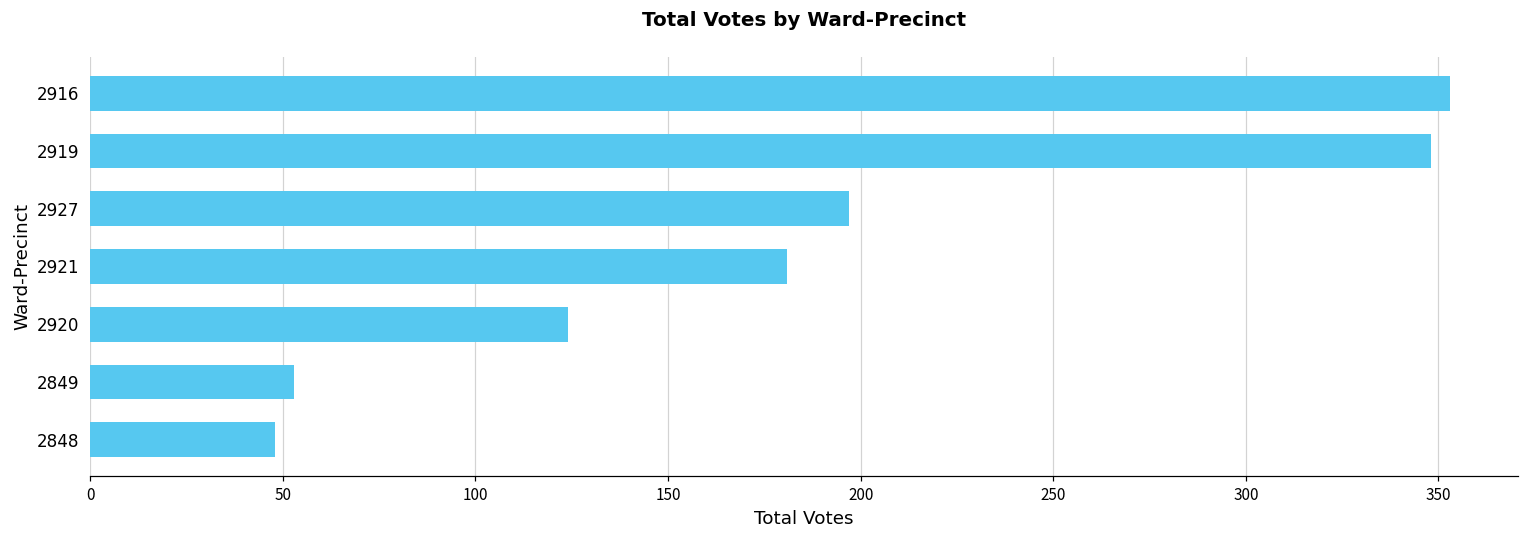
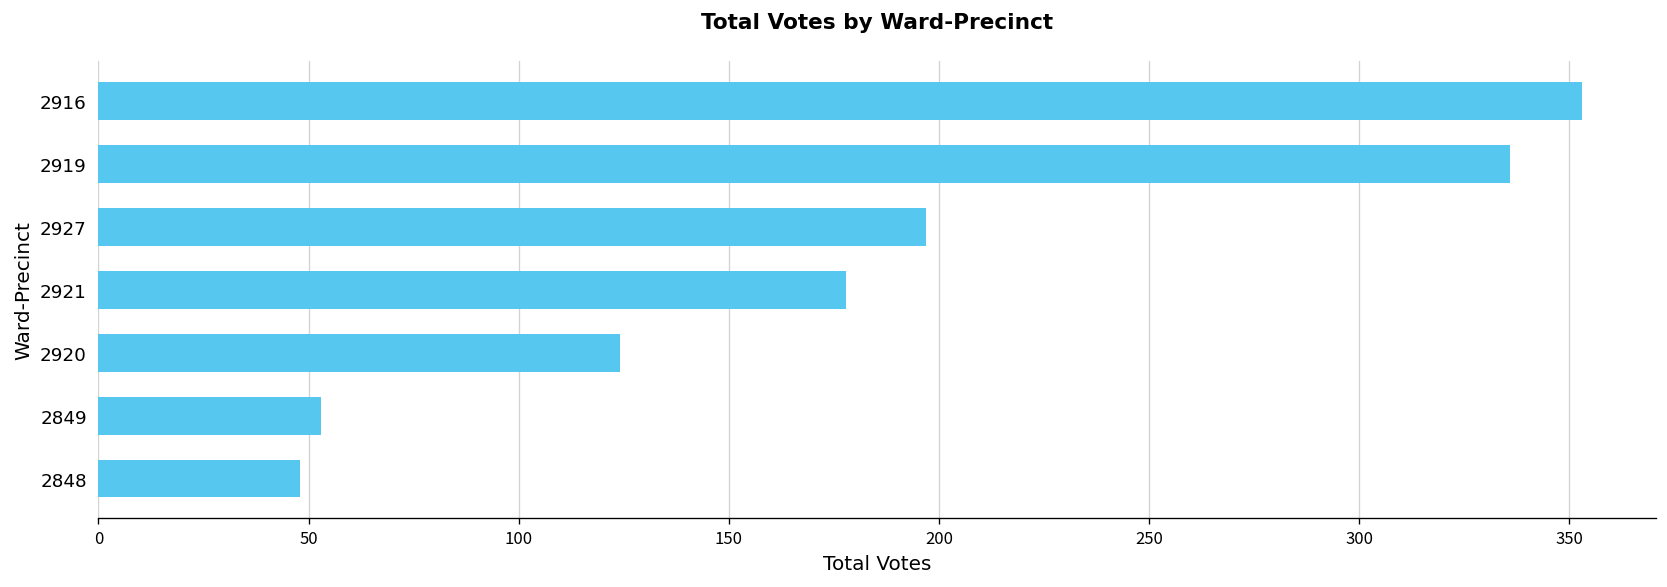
  {
    "2916": 353,
-   "2919": 348,
+   "2919": 336,
    "2927": 197,
-   "2921": 181,
+   "2921": 178,
    "2920": 124,
    "2849": 53,
    "2848": 48
  }
